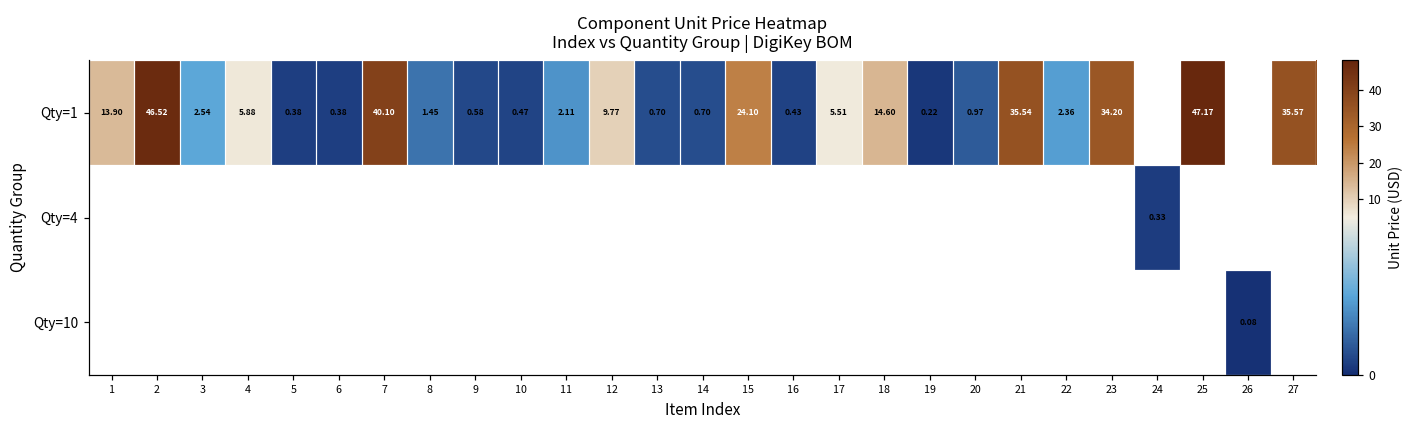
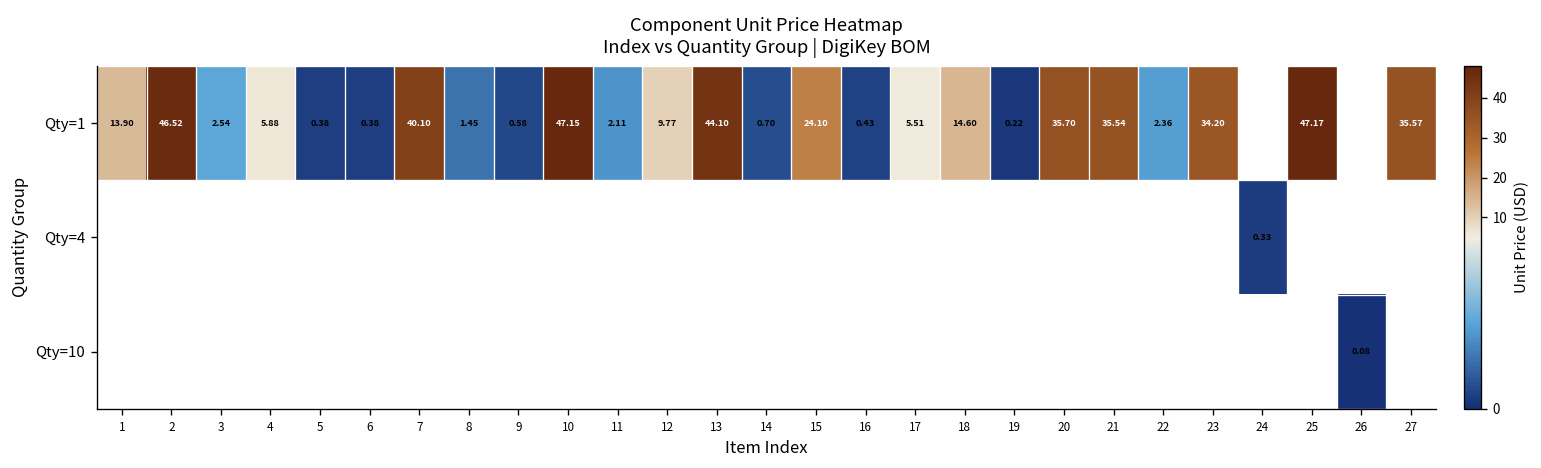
  {
    "Qty=1": {
      "1": 13.90,
      "2": 46.52,
      "3": 2.54,
      "4": 5.88,
      "5": 0.38,
      "6": 0.38,
      "7": 40.10,
      "8": 1.45,
      "9": 0.58,
-     "10": 0.47,
+     "10": 47.15,
      "11": 2.11,
      "12": 9.77,
-     "13": 0.70,
+     "13": 44.10,
      "14": 0.70,
      "15": 24.10,
      "16": 0.43,
      "17": 5.51,
      "18": 14.60,
      "19": 0.22,
-     "20": 0.97,
+     "20": 35.70,
      "21": 35.54,
      "22": 2.36,
      "23": 34.20,
      "25": 47.17,
      "27": 35.57
    },
    "Qty=4": {
      "24": 0.33
    },
    "Qty=10": {
      "26": 0.08
    }
  }
